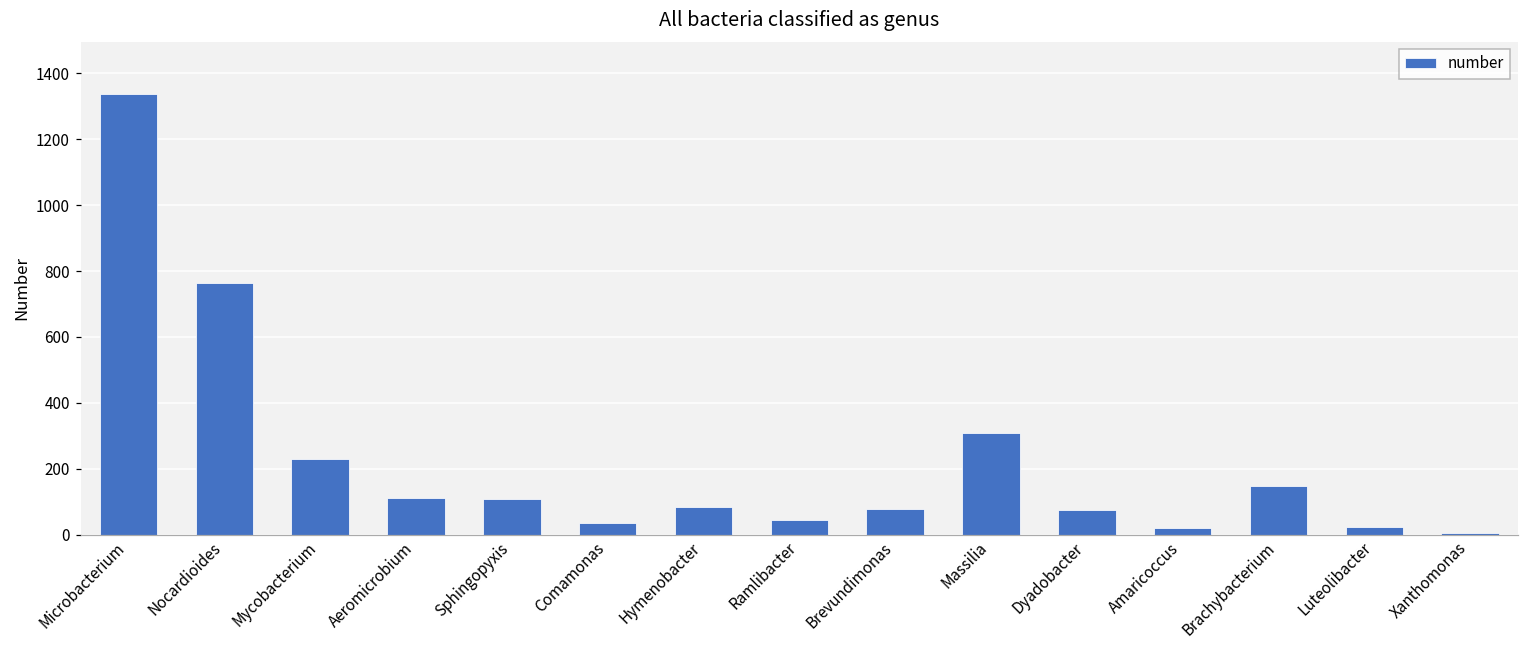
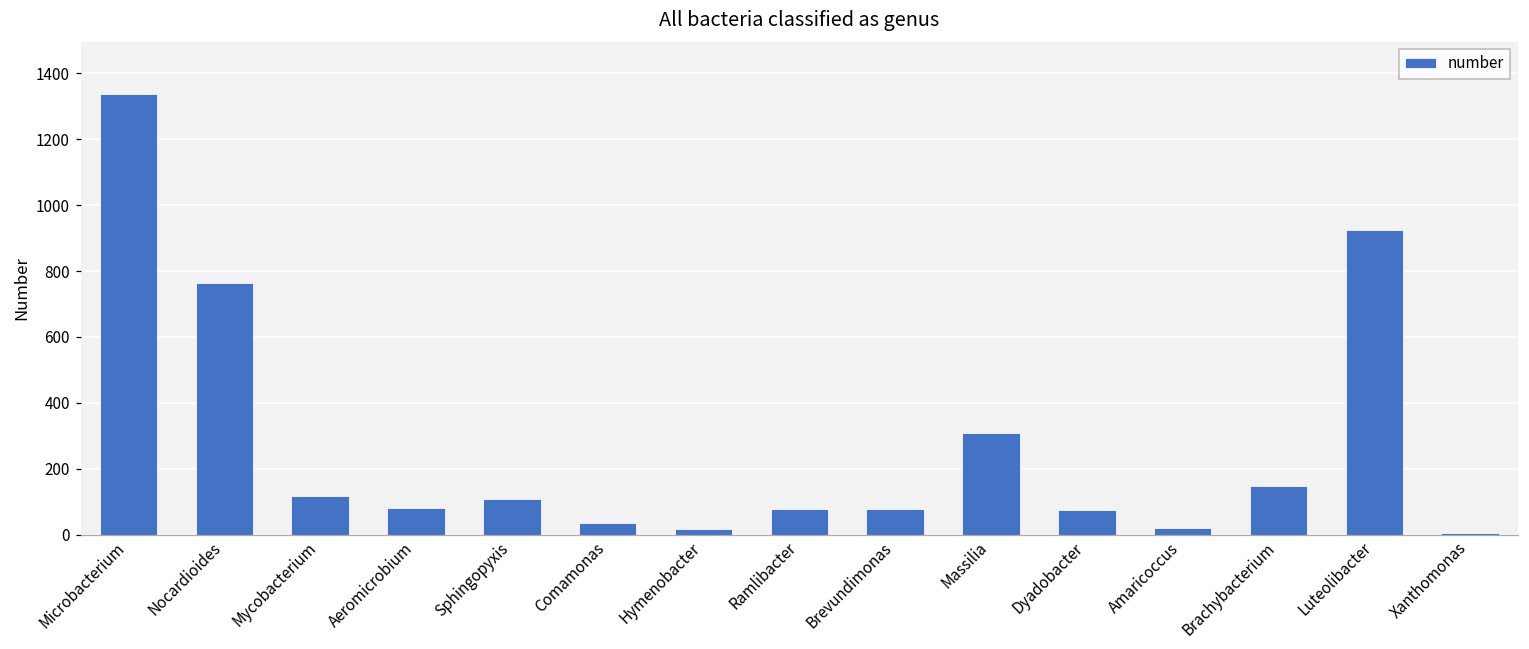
  {
    "Microbacterium": 1340,
    "Nocardioides": 770,
-   "Mycobacterium": 230,
-   "Aeromicrobium": 110,
+   "Mycobacterium": 120,
+   "Aeromicrobium": 80,
    "Sphingopyxis": 110,
    "Comamonas": 40,
-   "Hymenobacter": 80,
-   "Ramlibacter": 40,
+   "Hymenobacter": 20,
+   "Ramlibacter": 80,
    "Brevundimonas": 80,
    "Massilia": 310,
    "Dyadobacter": 70,
    "Amaricoccus": 20,
    "Brachybacterium": 150,
-   "Luteolibacter": 20
+   "Luteolibacter": 930
  }
